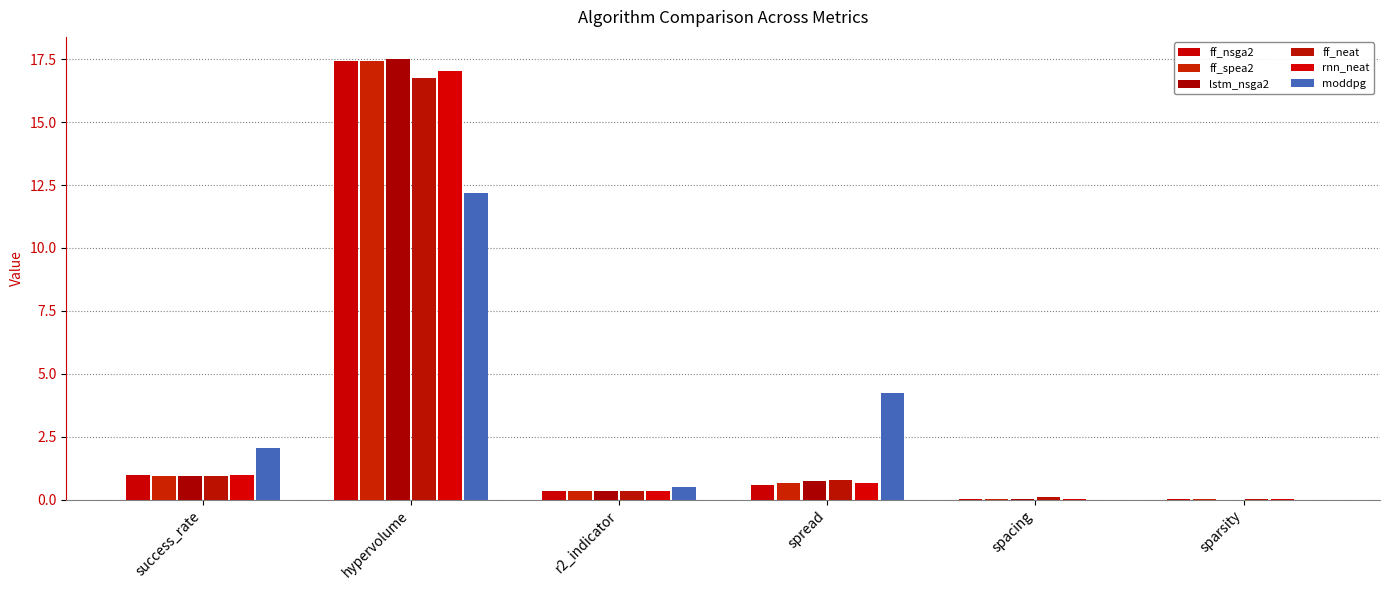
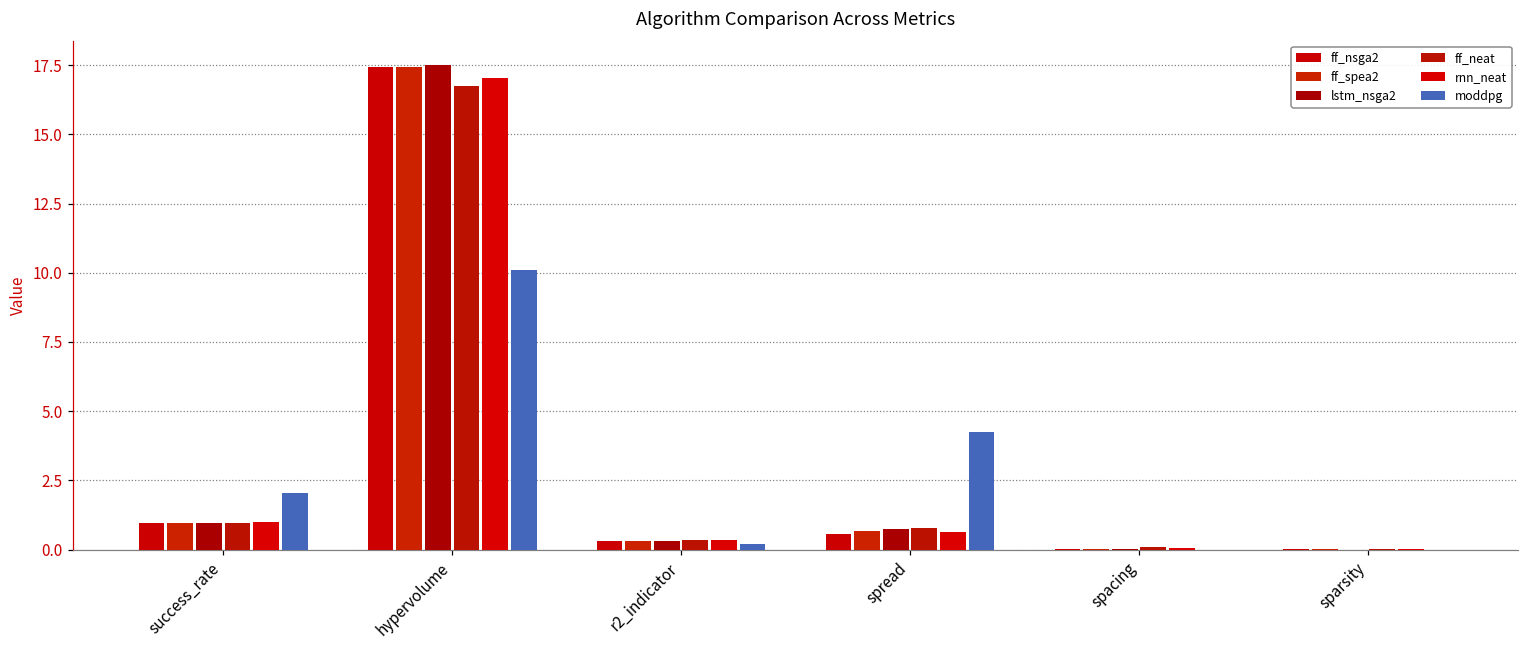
  {
    "moddpg": {
      "success_rate": 2.1,
-     "hypervolume": 12.2,
-     "r2_indicator": 0.5,
+     "hypervolume": 10.1,
+     "r2_indicator": 0.2,
      "spread": 4.2,
      "spacing": 0.0,
      "sparsity": 0.0
    }
  }
